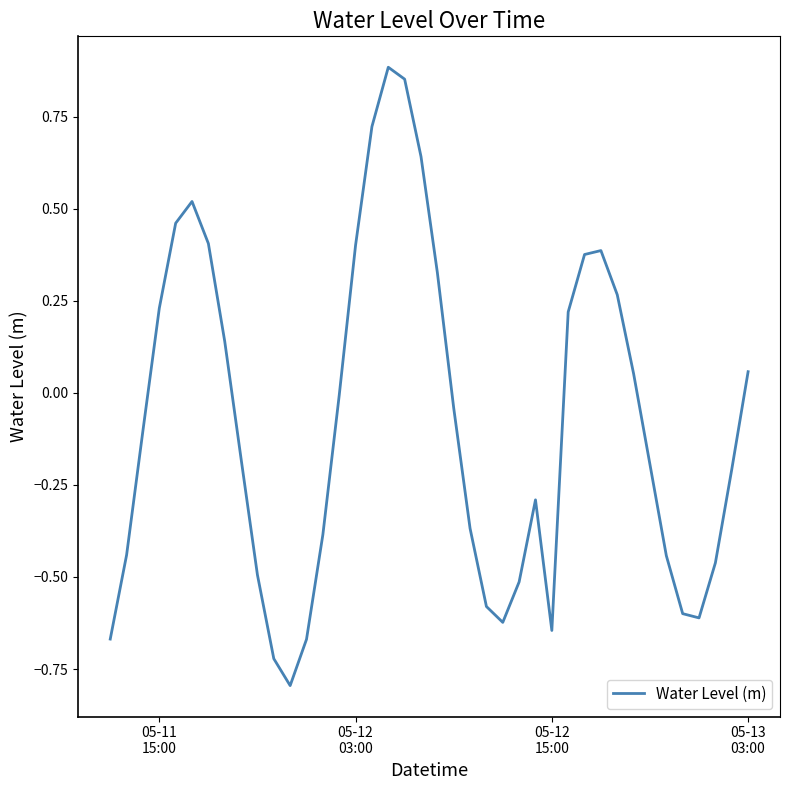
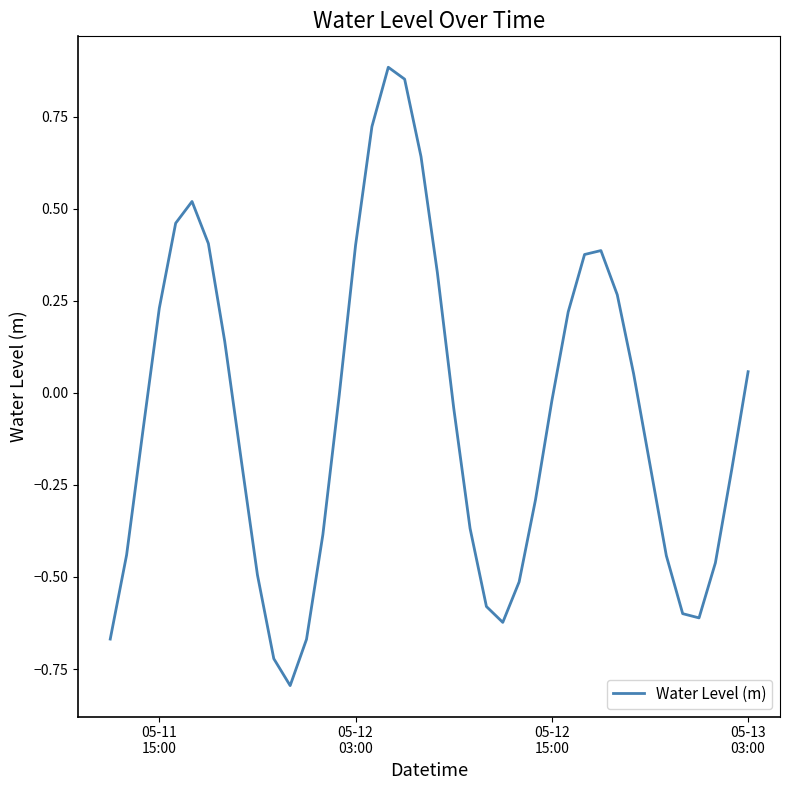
  {
    "05-11 15:00": 0.23,
    "05-12 03:00": 0.40,
-   "05-12 15:00": -0.65,
+   "05-12 15:00": -0.02,
    "05-13 03:00": 0.06
  }
